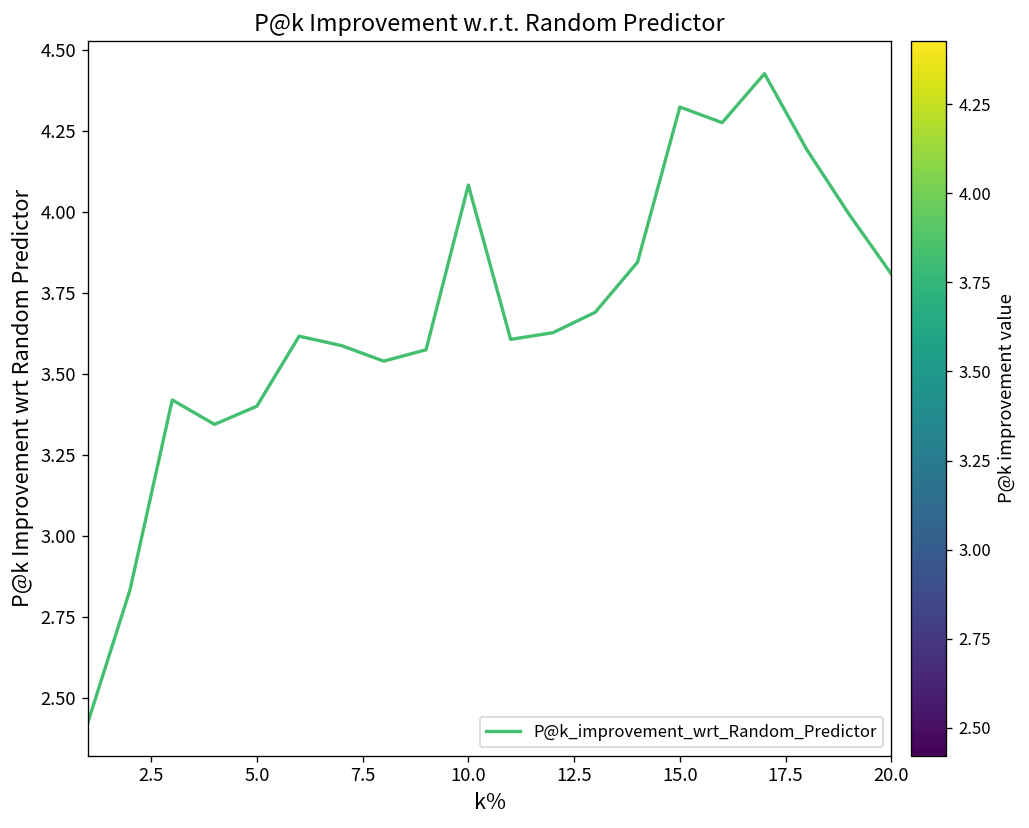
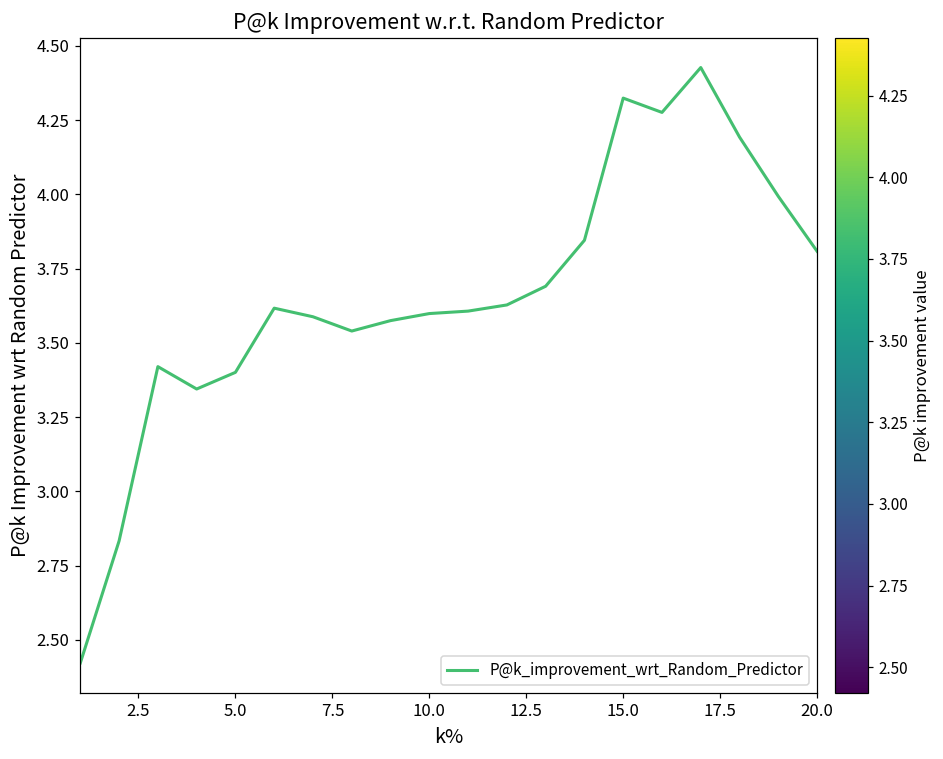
  {
    "5.0": 3.40,
-   "10.0": 4.08,
+   "10.0": 3.60,
    "15.0": 4.32,
    "20.0": 3.81
  }
